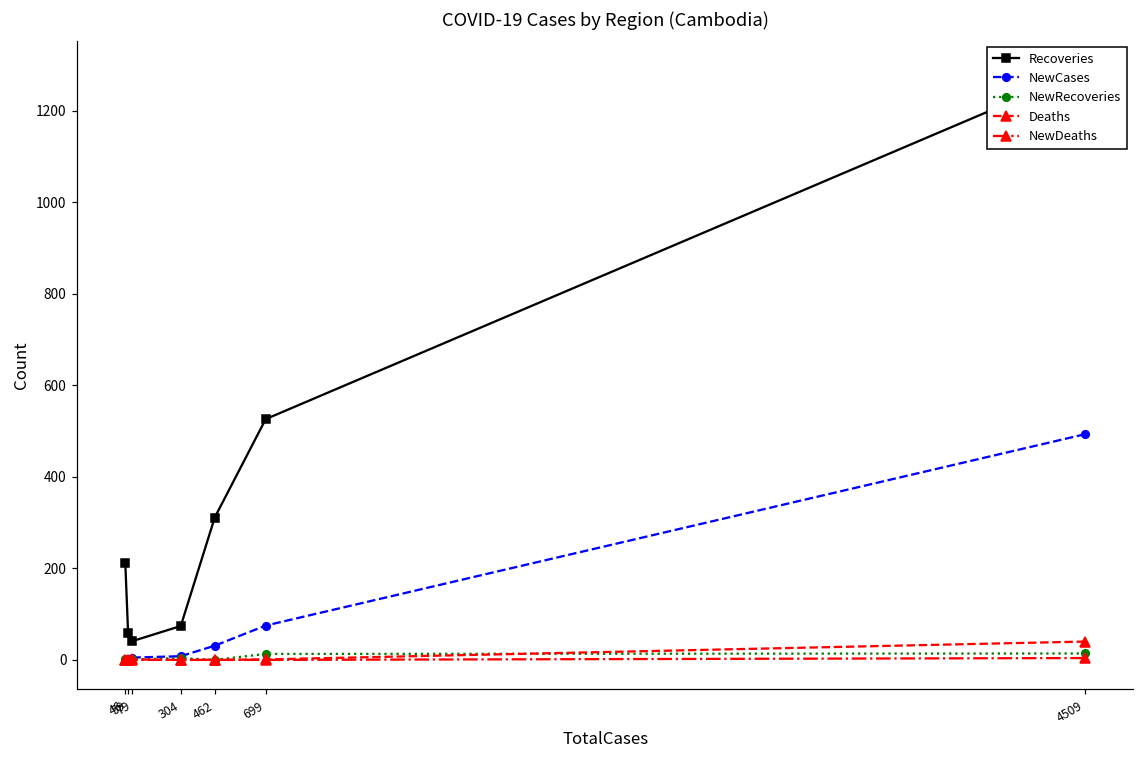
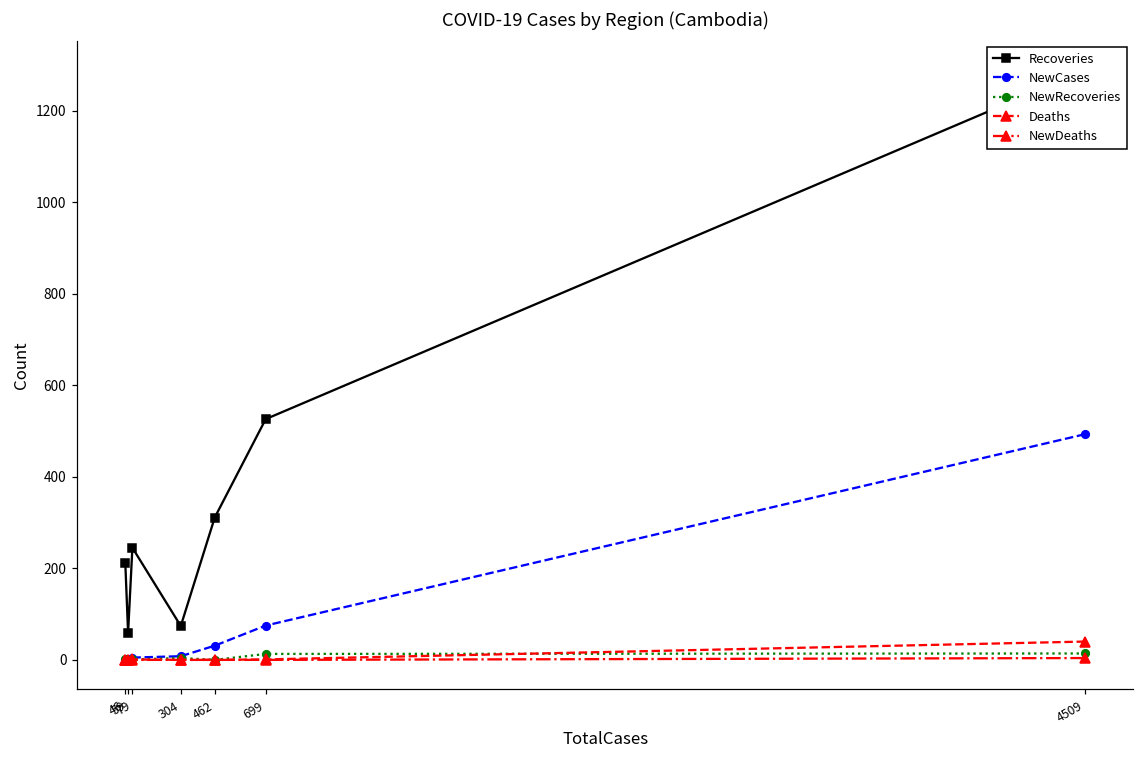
  {
    "Recoveries": {
      "46": 210,
      "59": 60,
-     "79": 40,
+     "79": 250,
      "304": 70,
      "462": 310,
      "699": 530
    },
    "NewCases": {
      "462": 30,
      "699": 80,
      "4509": 490
    },
    "NewRecoveries": {
      "699": 10,
      "4509": 10
    }
  }
